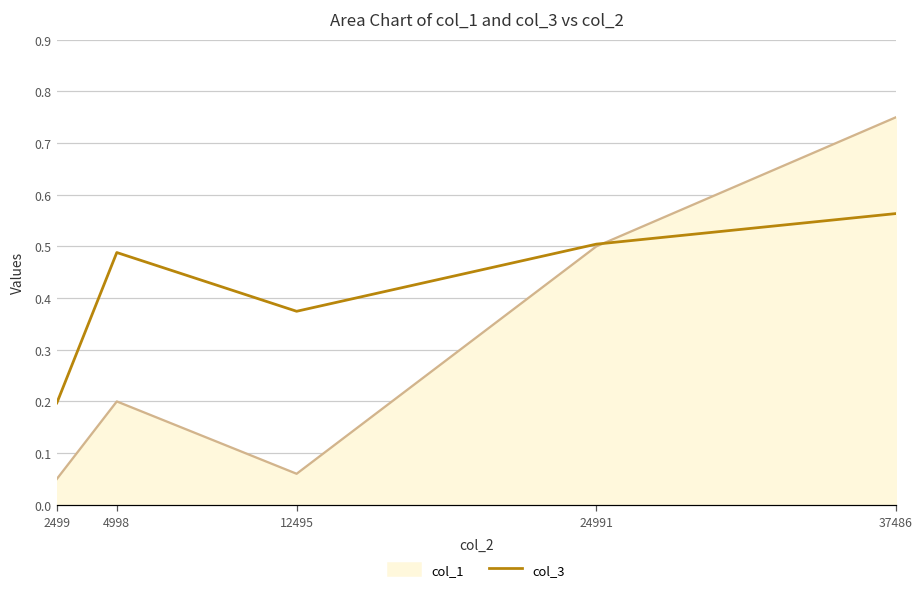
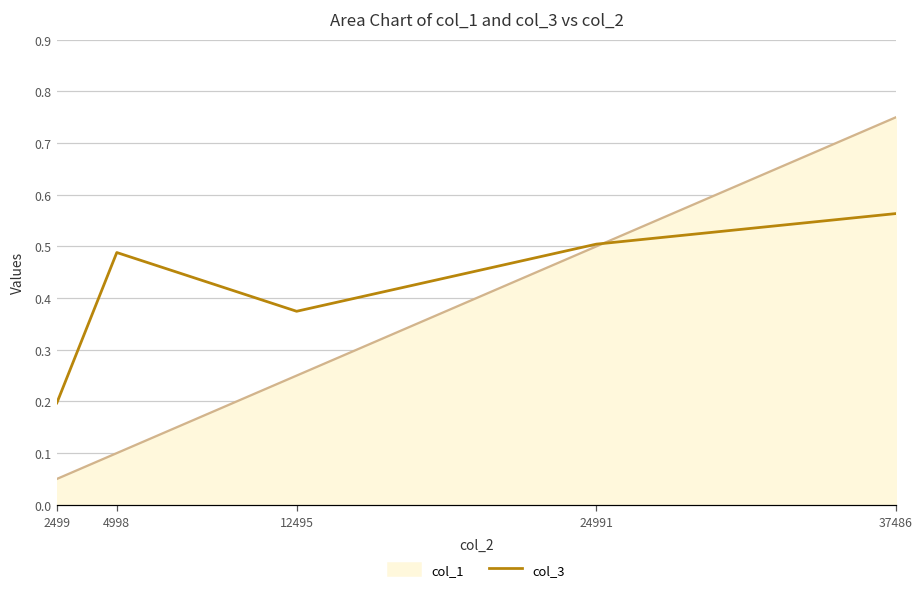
  {
    "col_1": {
      "2499": 0.05,
-     "4998": 0.2,
-     "12495": 0.06,
+     "4998": 0.1,
+     "12495": 0.25,
      "37486": 0.75
    },
    "col_3": {
      "2499": 0.20,
      "4998": 0.49,
      "12495": 0.37,
      "37486": 0.56
    }
  }
